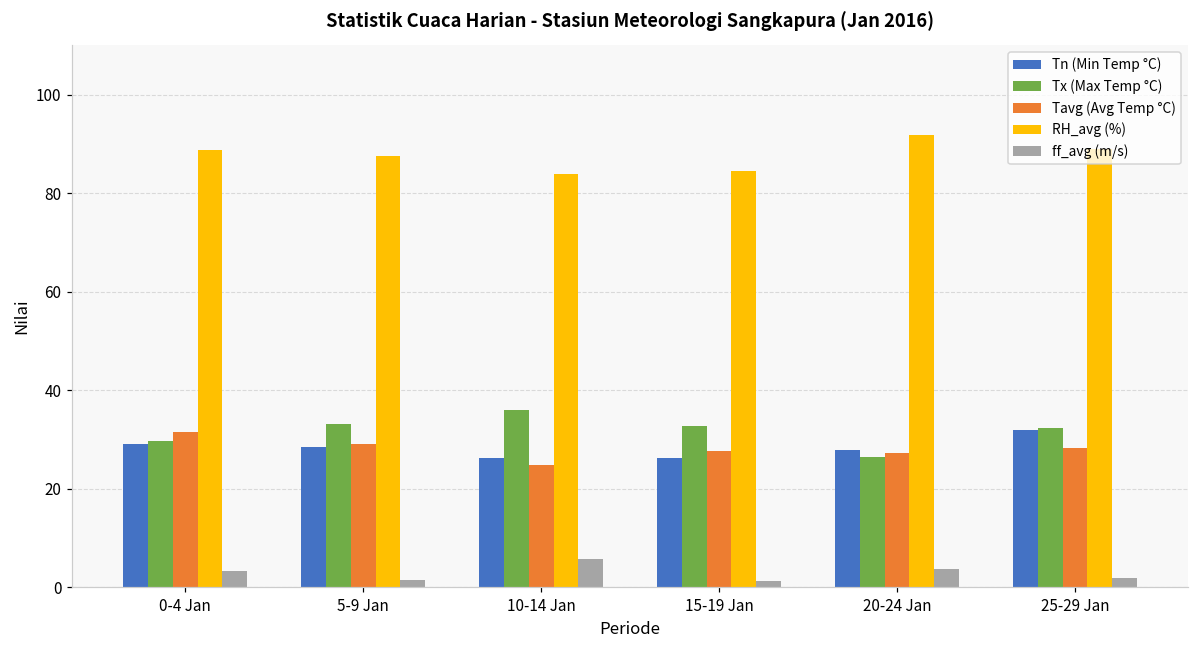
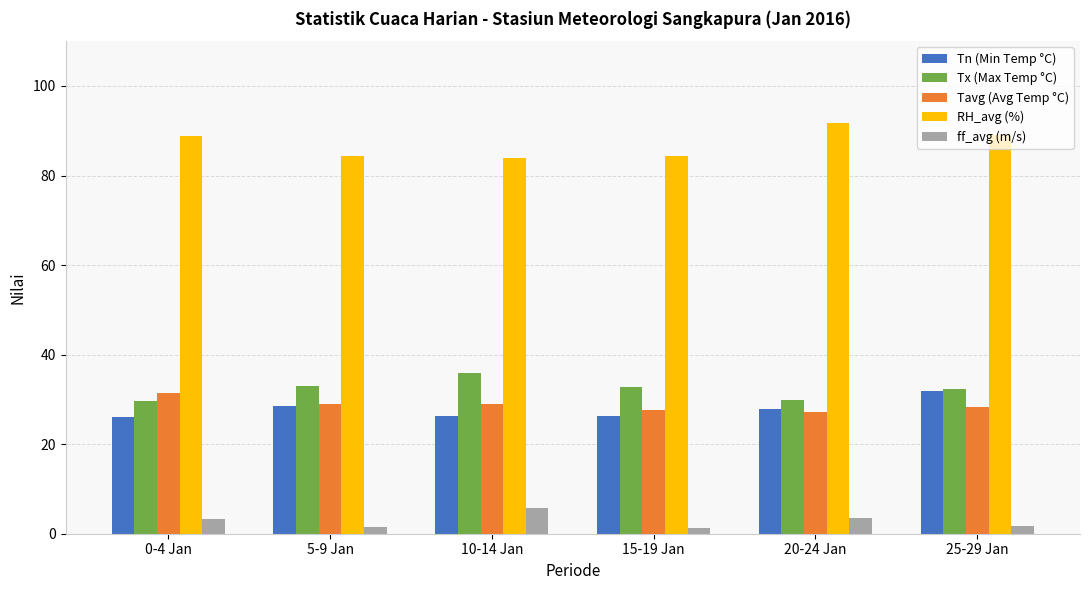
  {
    "Tn (Min Temp °C)": {
-     "0-4 Jan": 29,
+     "0-4 Jan": 26,
      "5-9 Jan": 28,
      "10-14 Jan": 26,
      "15-19 Jan": 26,
      "20-24 Jan": 28,
      "25-29 Jan": 32
    },
    "Tx (Max Temp °C)": {
      "0-4 Jan": 30,
      "5-9 Jan": 33,
      "10-14 Jan": 36,
      "15-19 Jan": 33,
-     "20-24 Jan": 26,
+     "20-24 Jan": 30,
      "25-29 Jan": 32
    },
    "Tavg (Avg Temp °C)": {
      "0-4 Jan": 31,
      "5-9 Jan": 29,
-     "10-14 Jan": 25,
+     "10-14 Jan": 29,
      "15-19 Jan": 28,
      "20-24 Jan": 27,
      "25-29 Jan": 28
    },
    "RH_avg (%)": {
      "0-4 Jan": 89,
-     "5-9 Jan": 88,
+     "5-9 Jan": 84,
      "10-14 Jan": 84,
      "15-19 Jan": 84,
      "20-24 Jan": 92
    },
    "ff_avg (m/s)": {
      "0-4 Jan": 3,
      "5-9 Jan": 1,
      "10-14 Jan": 6,
      "15-19 Jan": 1,
      "20-24 Jan": 4,
      "25-29 Jan": 2
    }
  }
